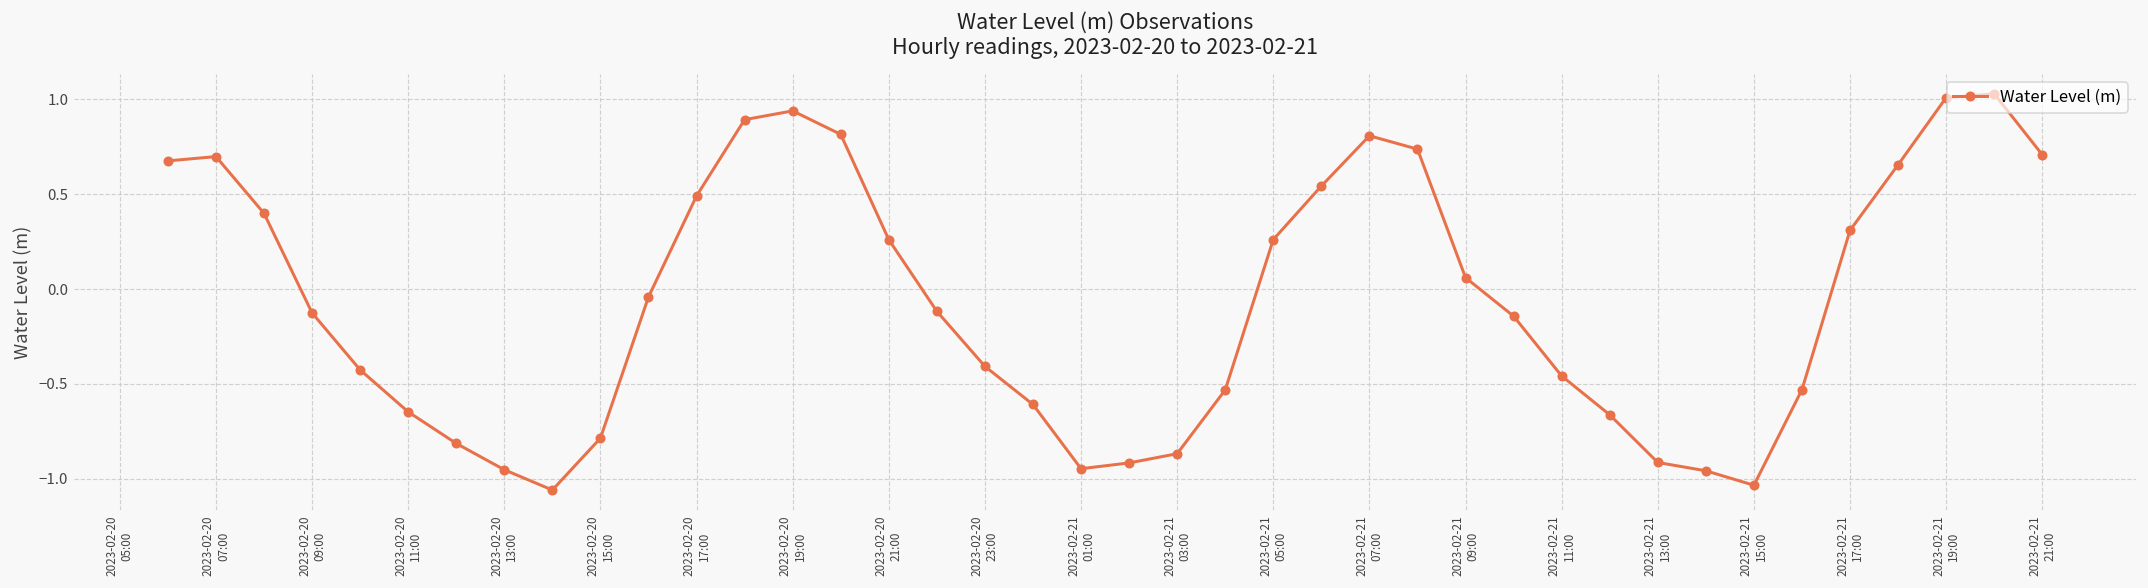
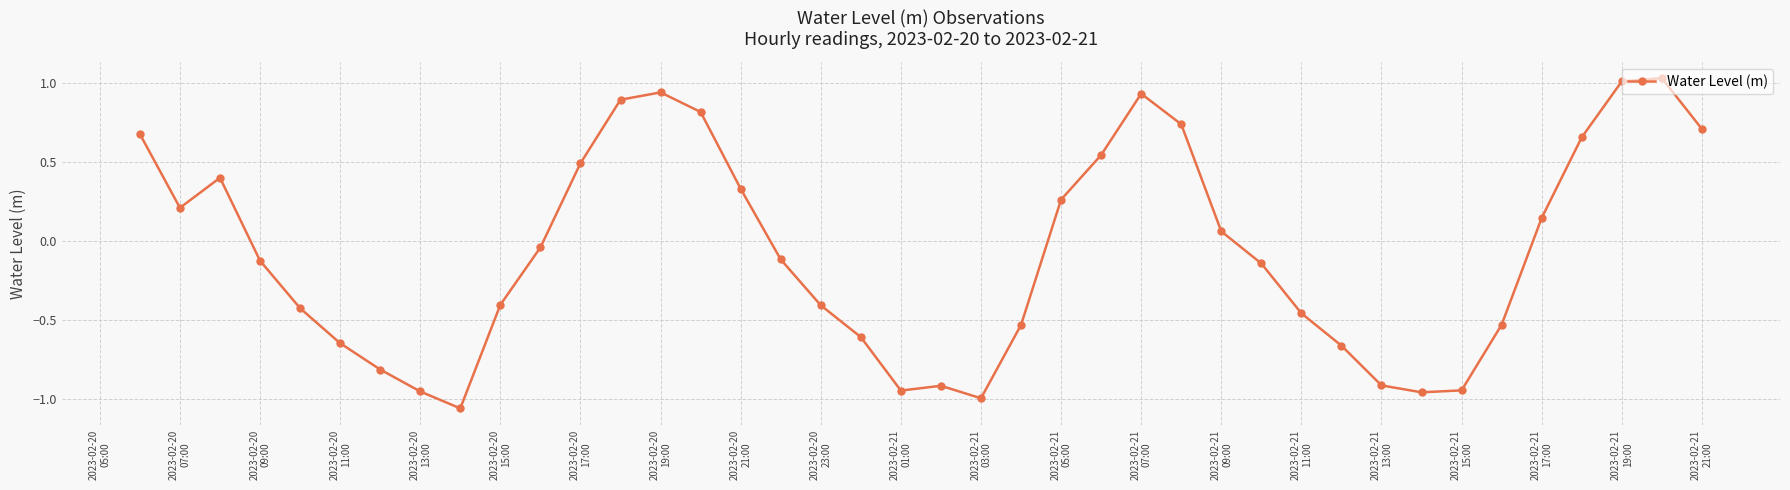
  {
-   "2023-02-20 07:00": 0.70,
+   "2023-02-20 07:00": 0.21,
    "2023-02-20 09:00": -0.13,
    "2023-02-20 11:00": -0.65,
    "2023-02-20 13:00": -0.95,
-   "2023-02-20 15:00": -0.79,
+   "2023-02-20 15:00": -0.40,
    "2023-02-20 17:00": 0.49,
    "2023-02-20 19:00": 0.94,
-   "2023-02-20 21:00": 0.26,
+   "2023-02-20 21:00": 0.33,
    "2023-02-20 23:00": -0.41,
    "2023-02-21 01:00": -0.95,
-   "2023-02-21 03:00": -0.87,
+   "2023-02-21 03:00": -1.00,
    "2023-02-21 05:00": 0.26,
-   "2023-02-21 07:00": 0.81,
+   "2023-02-21 07:00": 0.93,
    "2023-02-21 09:00": 0.06,
    "2023-02-21 11:00": -0.46,
    "2023-02-21 13:00": -0.91,
-   "2023-02-21 15:00": -1.03,
-   "2023-02-21 17:00": 0.31,
+   "2023-02-21 15:00": -0.95,
+   "2023-02-21 17:00": 0.14,
    "2023-02-21 19:00": 1.01,
    "2023-02-21 21:00": 0.71
  }
